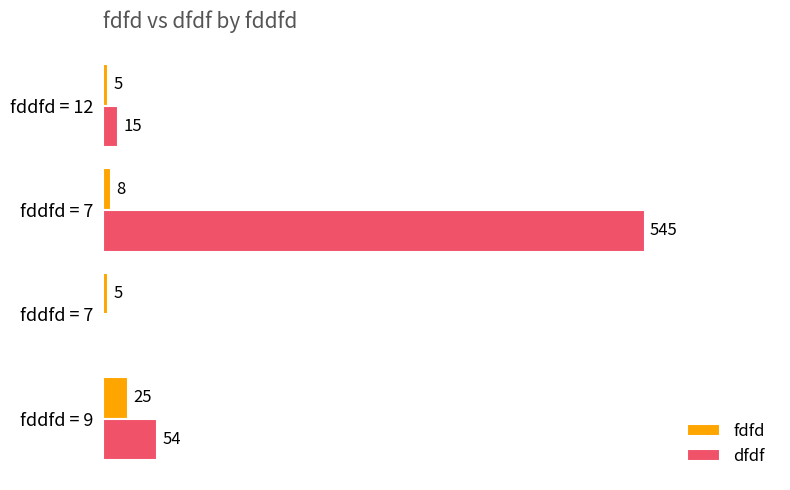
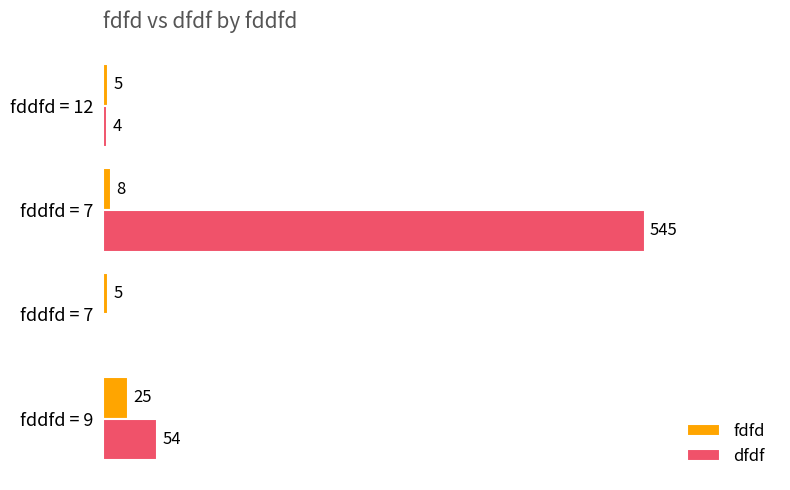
  {
    "fdfd": {
      "fddfd = 12": 5,
      "fddfd = 9": 25
    },
    "dfdf": {
-     "fddfd = 12": 15,
+     "fddfd = 12": 4,
      "fddfd = 9": 54
    }
  }
